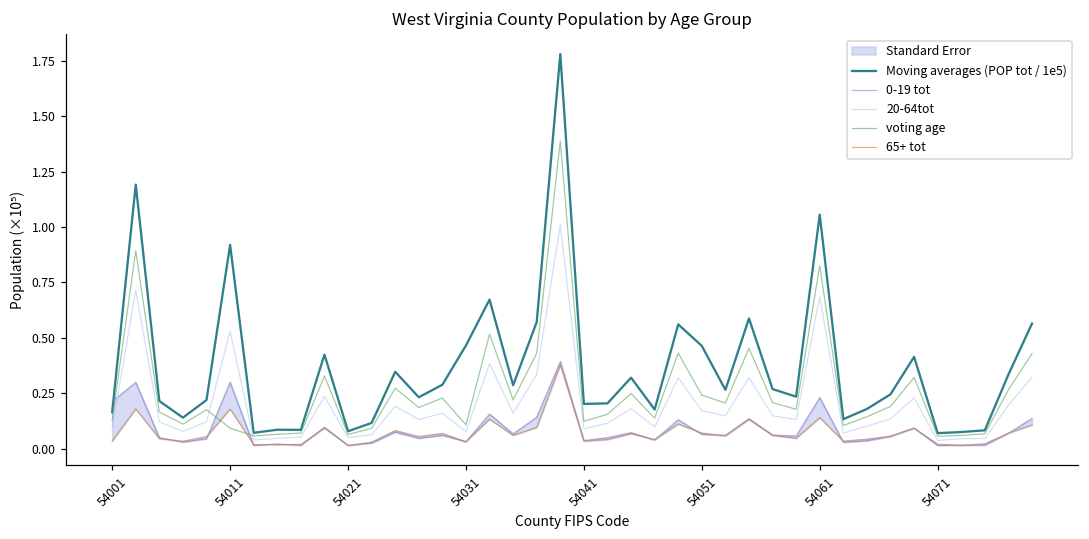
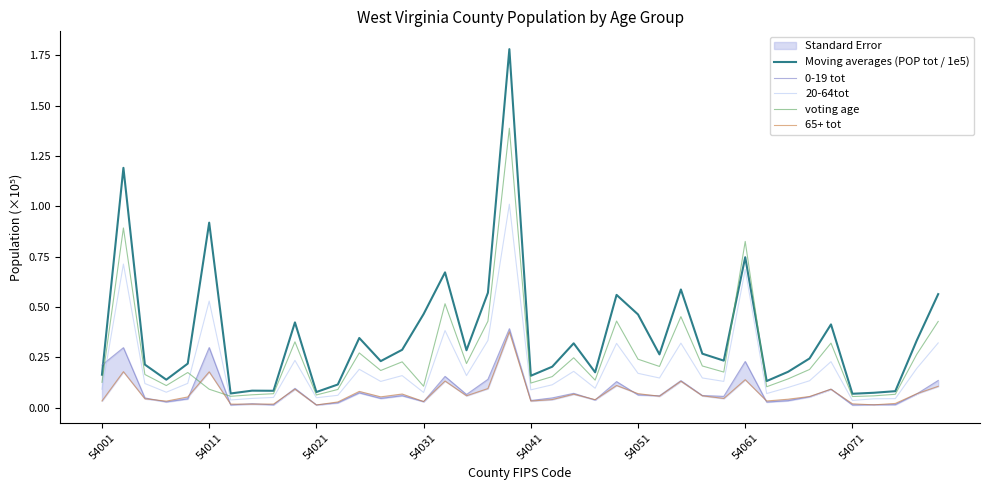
  {
    "Moving averages (POP tot / 1e5)": {
      "54001": 0.16,
      "54011": 0.92,
      "54021": 0.08,
      "54031": 0.47,
-     "54041": 0.20,
+     "54041": 0.16,
      "54051": 0.46,
-     "54061": 1.06,
+     "54061": 0.75,
      "54071": 0.07
    },
    "voting age": {
      "54001": 0.13,
      "54011": 0.09,
      "54021": 0.06,
      "54031": 0.11,
      "54041": 0.12,
      "54051": 0.24,
      "54061": 0.83,
      "54071": 0.06
    },
    "65+ tot": {
      "54001": 0.03,
      "54011": 0.18,
      "54061": 0.14
    }
  }
